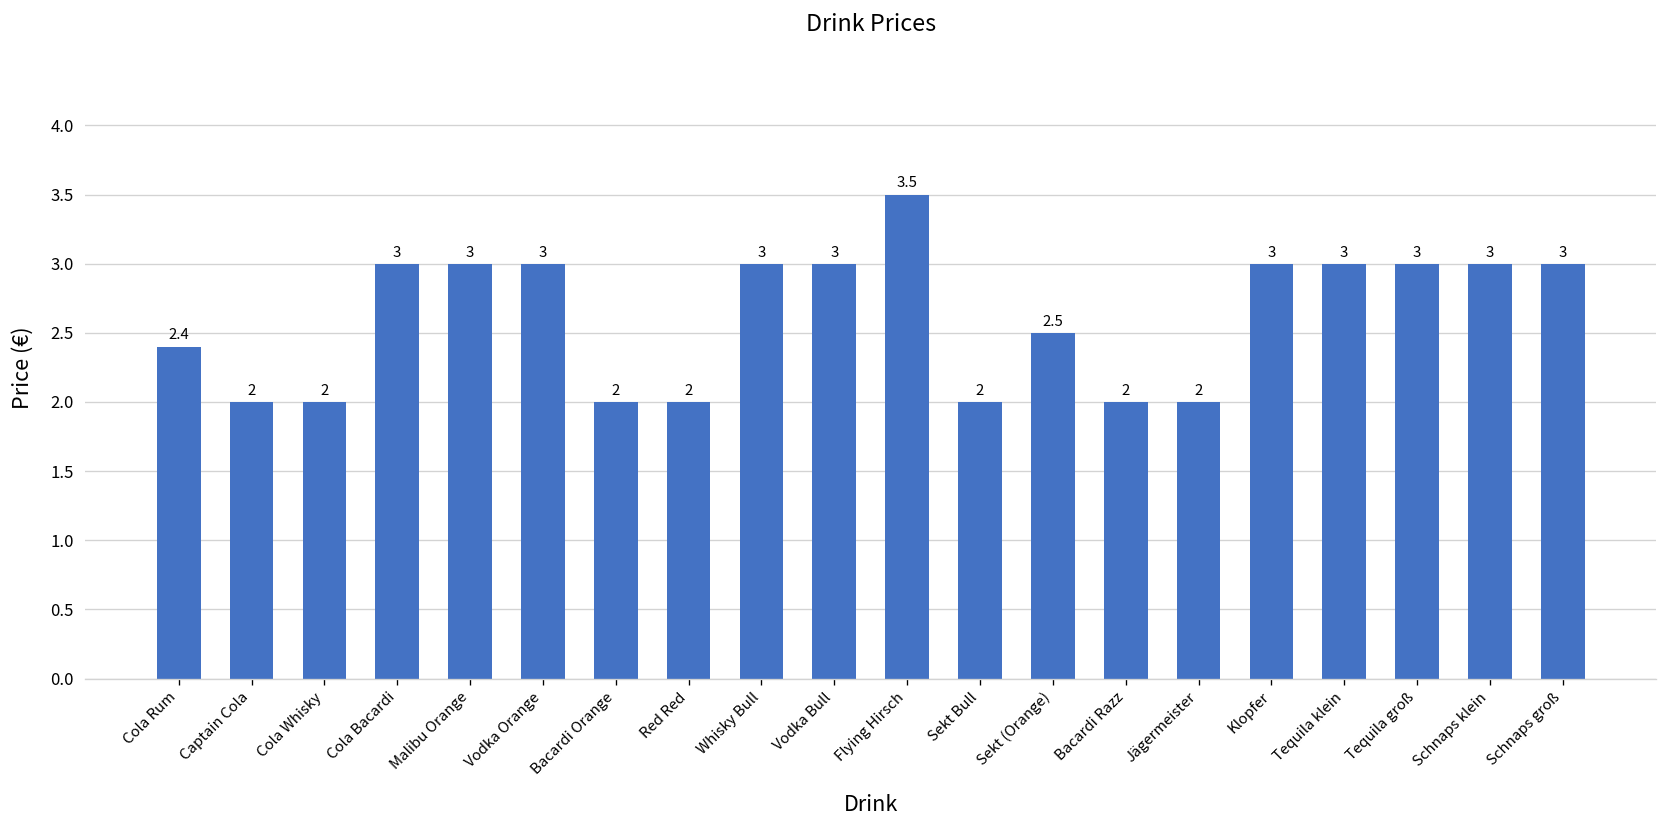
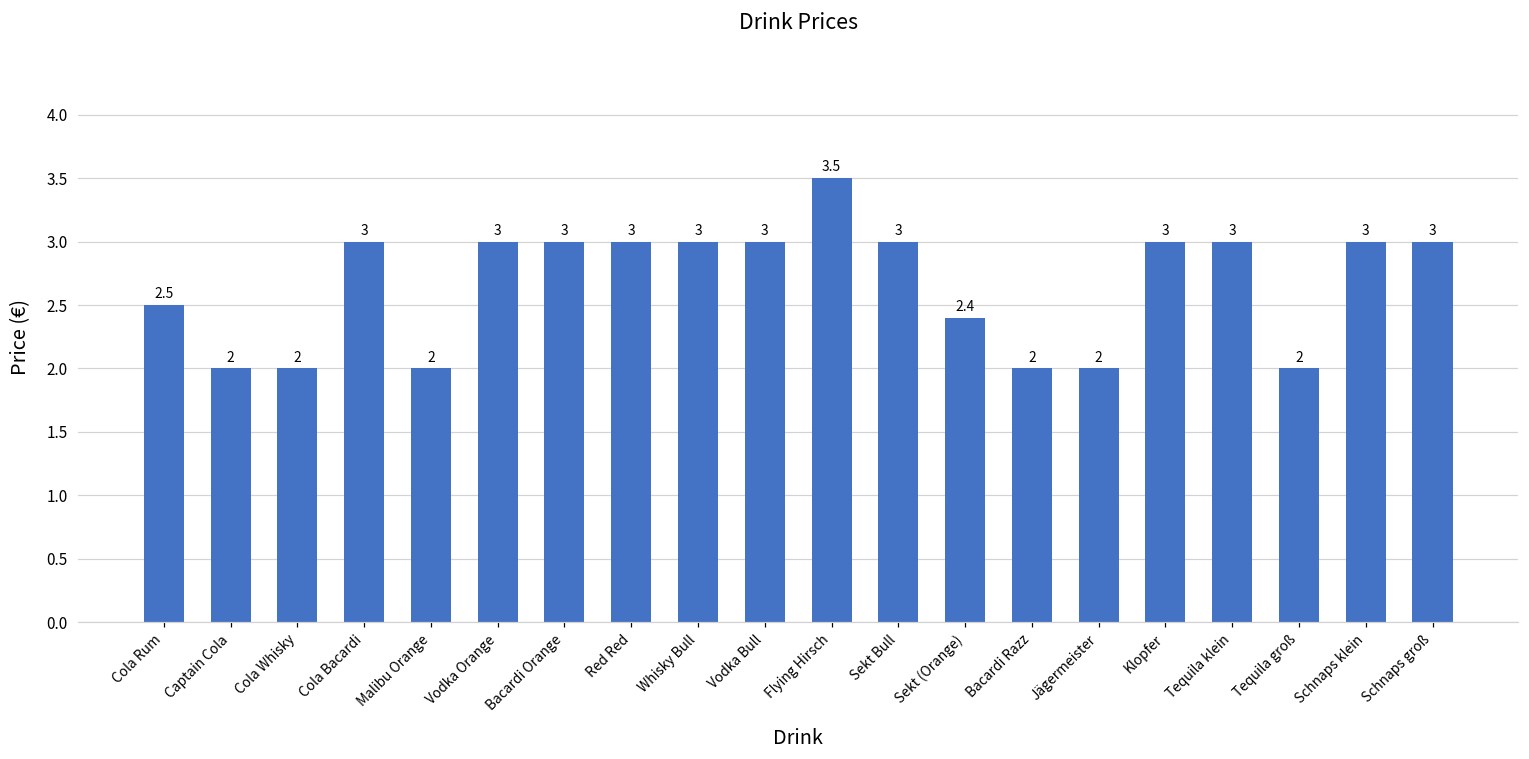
  {
-   "Cola Rum": 2.4,
+   "Cola Rum": 2.5,
    "Captain Cola": 2,
    "Cola Whisky": 2,
    "Cola Bacardi": 3,
-   "Malibu Orange": 3,
+   "Malibu Orange": 2,
    "Vodka Orange": 3,
-   "Bacardi Orange": 2,
-   "Red Red": 2,
+   "Bacardi Orange": 3,
+   "Red Red": 3,
    "Whisky Bull": 3,
    "Vodka Bull": 3,
    "Flying Hirsch": 3.5,
-   "Sekt Bull": 2,
-   "Sekt (Orange)": 2.5,
+   "Sekt Bull": 3,
+   "Sekt (Orange)": 2.4,
    "Bacardi Razz": 2,
    "Jägermeister": 2,
    "Klopfer": 3,
    "Tequila klein": 3,
-   "Tequila groß": 3,
+   "Tequila groß": 2,
    "Schnaps klein": 3,
    "Schnaps groß": 3
  }
